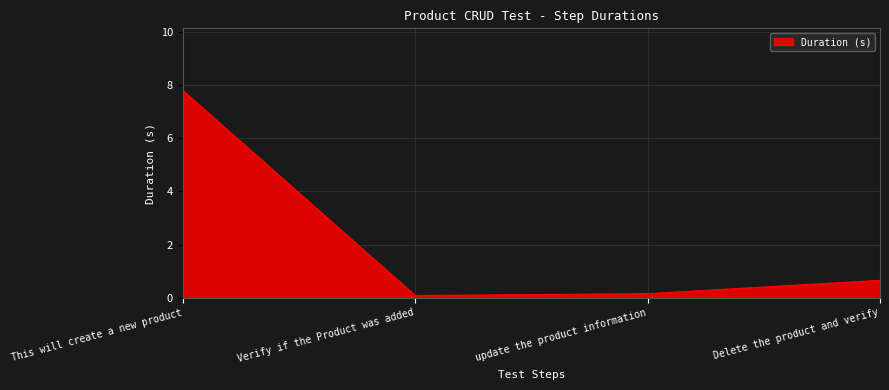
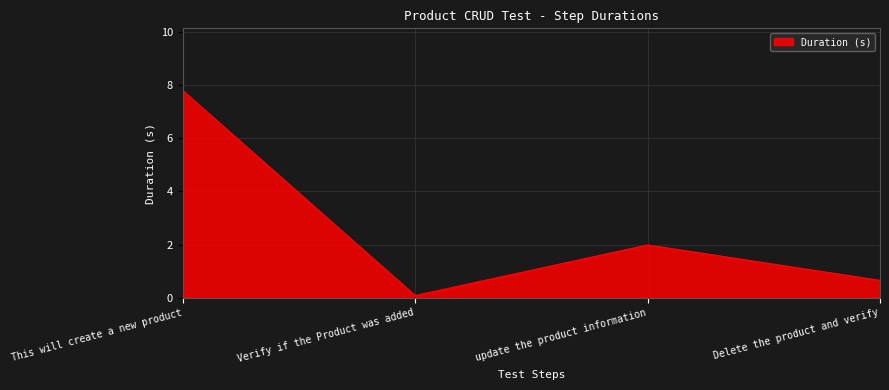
  {
    "This will create a new product": 7.8,
    "Verify if the Product was added": 0.1,
-   "update the product information": 0.2,
+   "update the product information": 2.0,
    "Delete the product and verify": 0.7
  }
